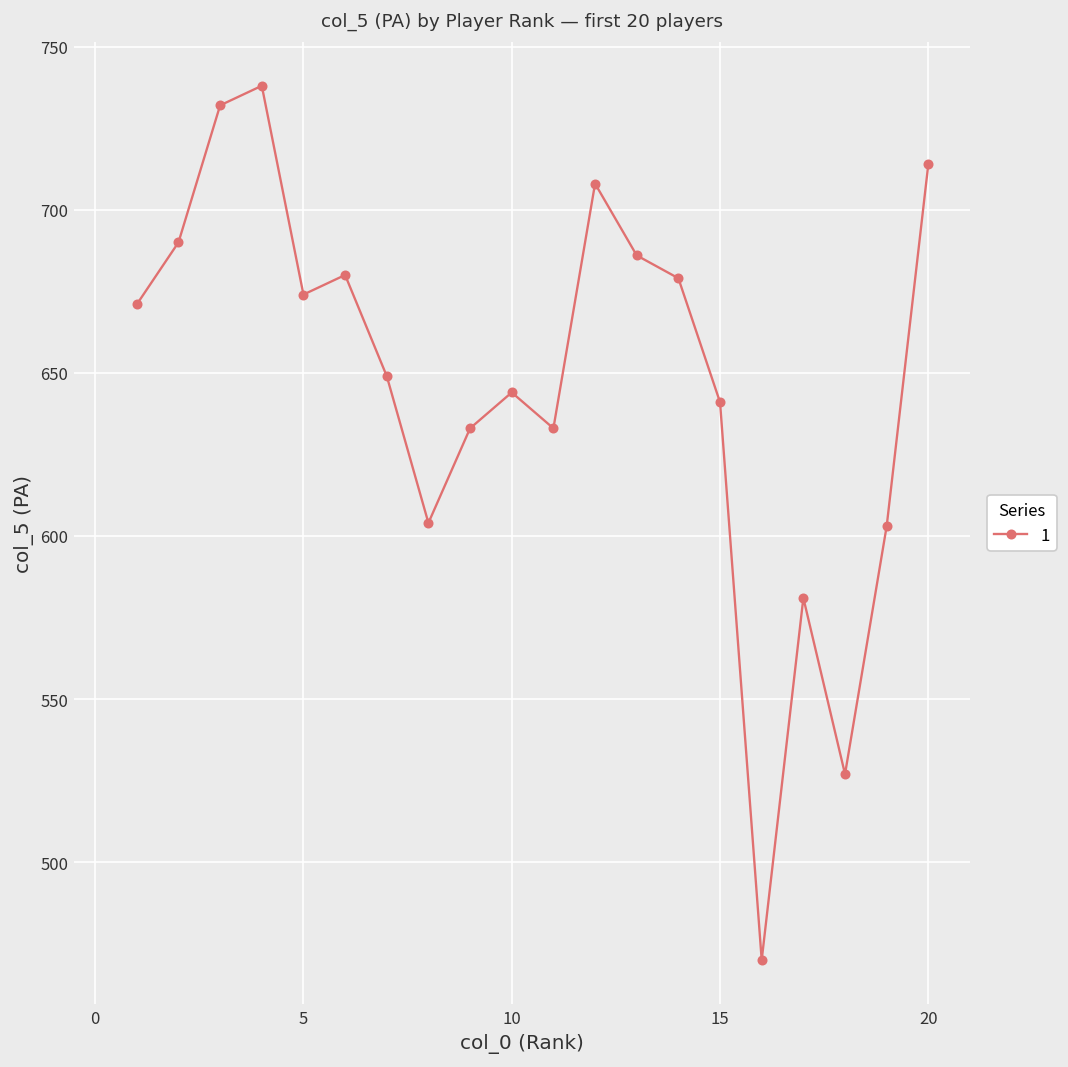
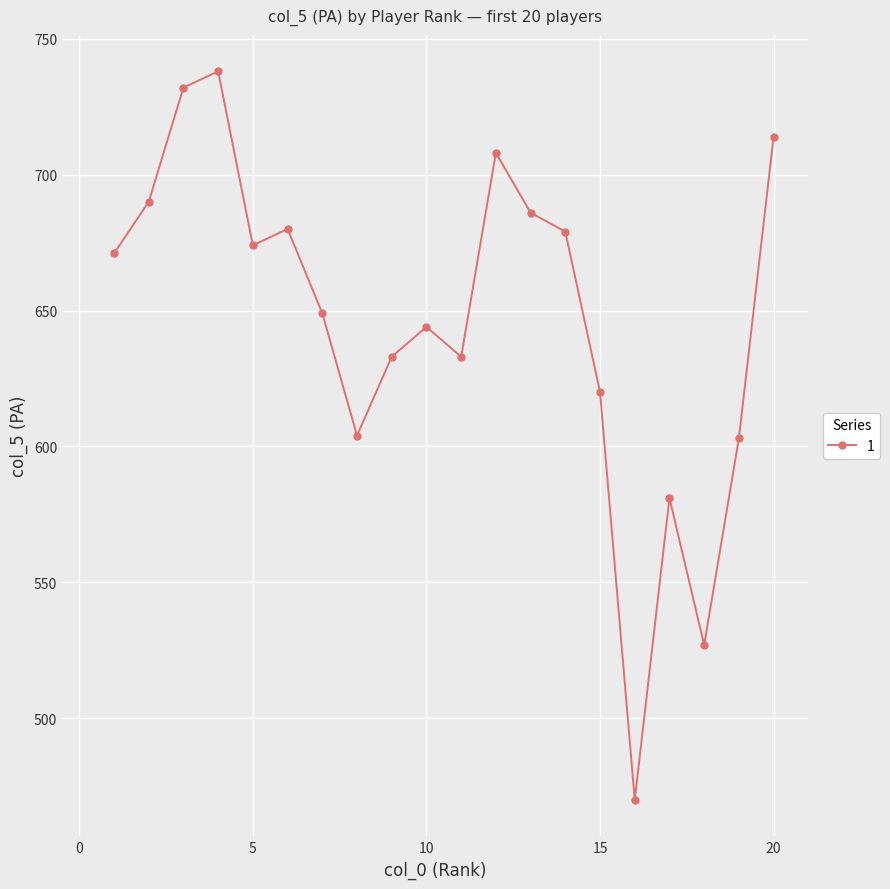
  {
    "5": 674,
    "10": 644,
-   "15": 641,
+   "15": 620,
    "20": 714
  }
